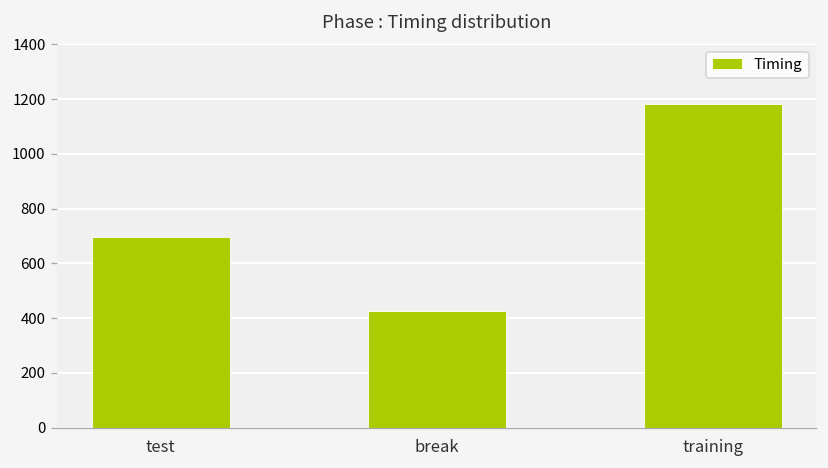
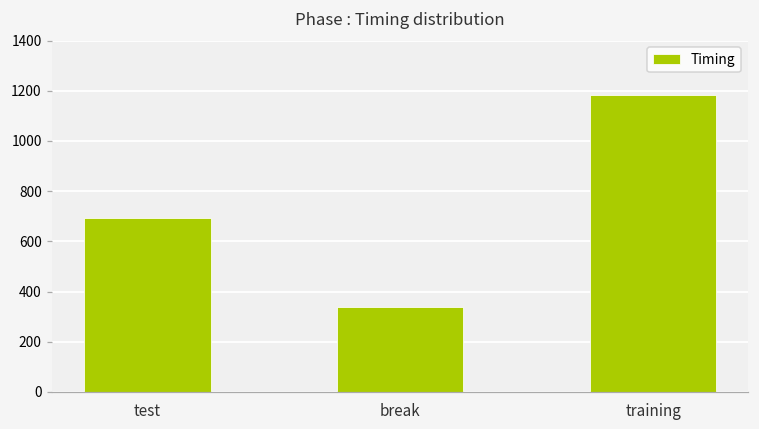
  {
    "test": 690,
-   "break": 420,
+   "break": 340,
    "training": 1180
  }
